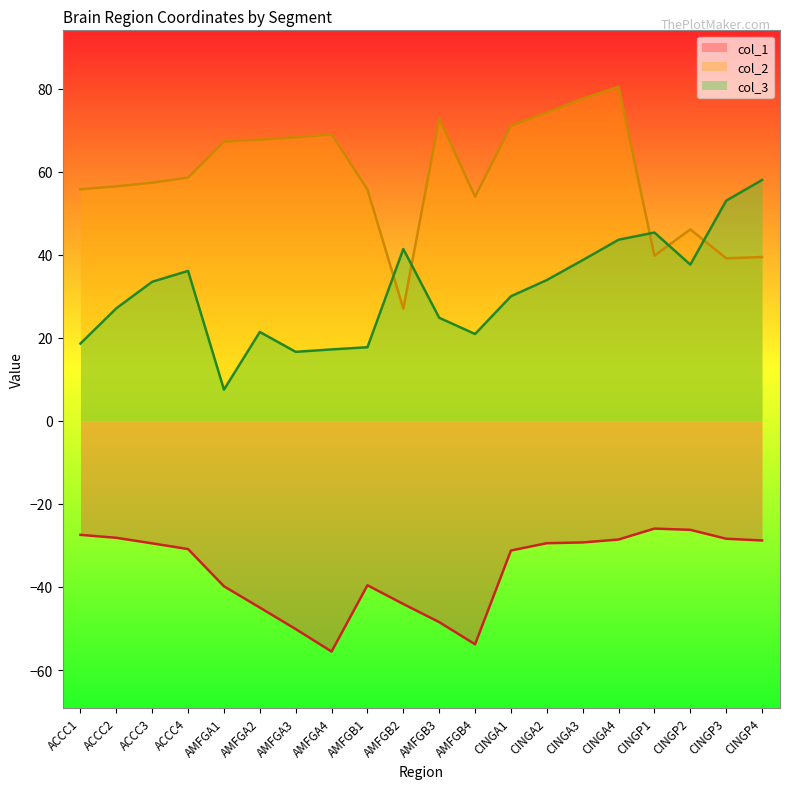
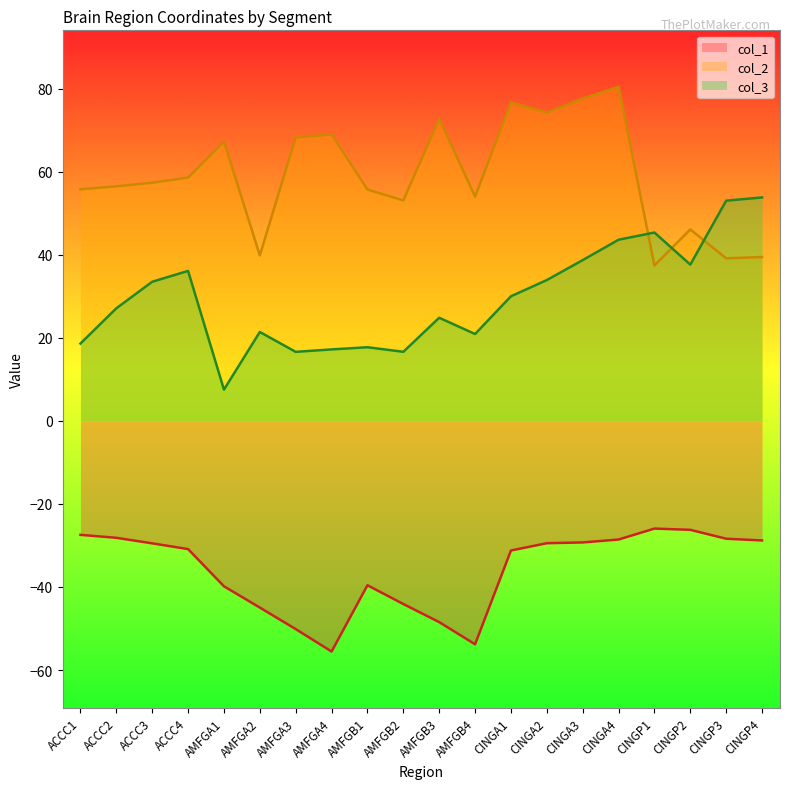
  {
    "col_2": {
      "ACCC1": 56,
      "ACCC2": 57,
      "ACCC3": 57,
      "ACCC4": 59,
      "AMFGA1": 67,
-     "AMFGA2": 68,
+     "AMFGA2": 40,
      "AMFGA3": 68,
      "AMFGA4": 69,
      "AMFGB1": 56,
-     "AMFGB2": 27,
+     "AMFGB2": 53,
      "AMFGB3": 73,
      "AMFGB4": 54,
-     "CINGA1": 71,
+     "CINGA1": 77,
      "CINGA2": 74,
      "CINGA3": 78,
      "CINGA4": 80,
-     "CINGP1": 40,
+     "CINGP1": 37,
      "CINGP2": 46,
      "CINGP3": 39,
      "CINGP4": 39
    },
    "col_3": {
      "ACCC1": 19,
      "ACCC2": 27,
      "ACCC3": 34,
      "ACCC4": 36,
      "AMFGA1": 8,
      "AMFGA2": 21,
      "AMFGA3": 17,
      "AMFGA4": 17,
      "AMFGB1": 18,
-     "AMFGB2": 41,
+     "AMFGB2": 17,
      "AMFGB3": 25,
      "AMFGB4": 21,
      "CINGA1": 30,
      "CINGA2": 34,
      "CINGA3": 39,
      "CINGA4": 44,
      "CINGP1": 45,
      "CINGP2": 38,
      "CINGP3": 53,
-     "CINGP4": 58
+     "CINGP4": 54
    }
  }
